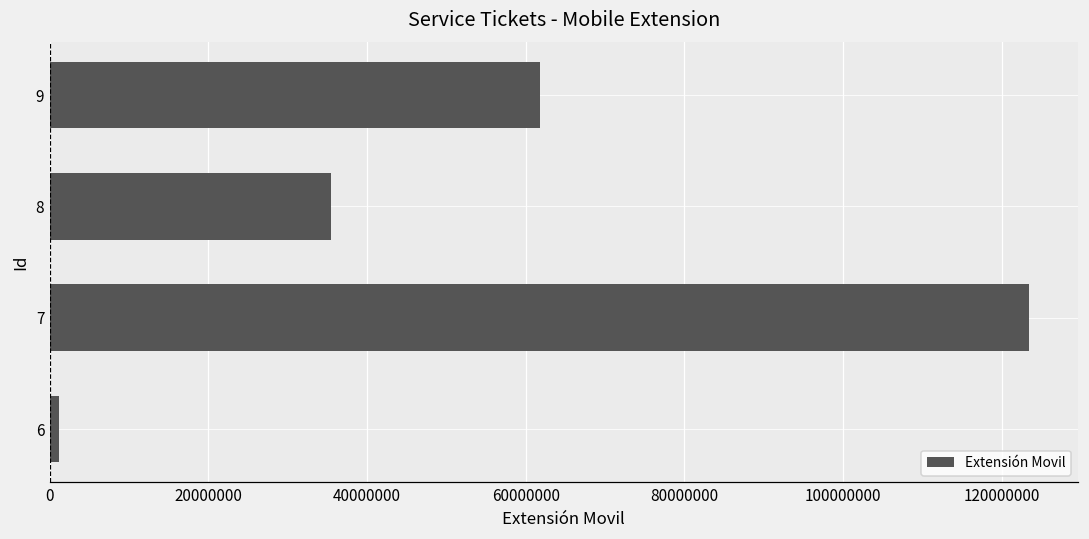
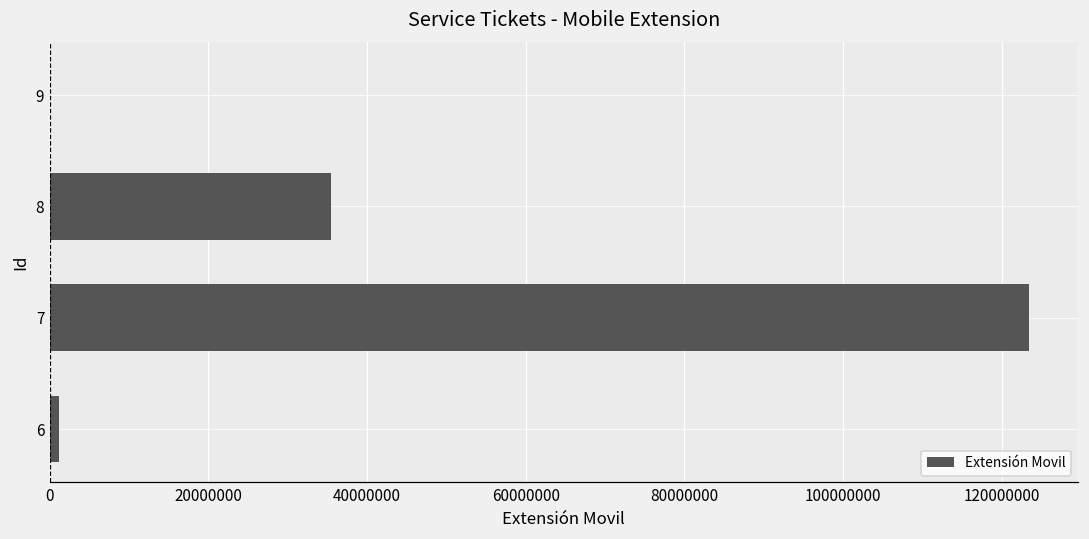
  {
-   "9": 62000000,
+   "9": 0,
    "8": 35000000,
    "7": 123000000,
    "6": 1000000
  }
